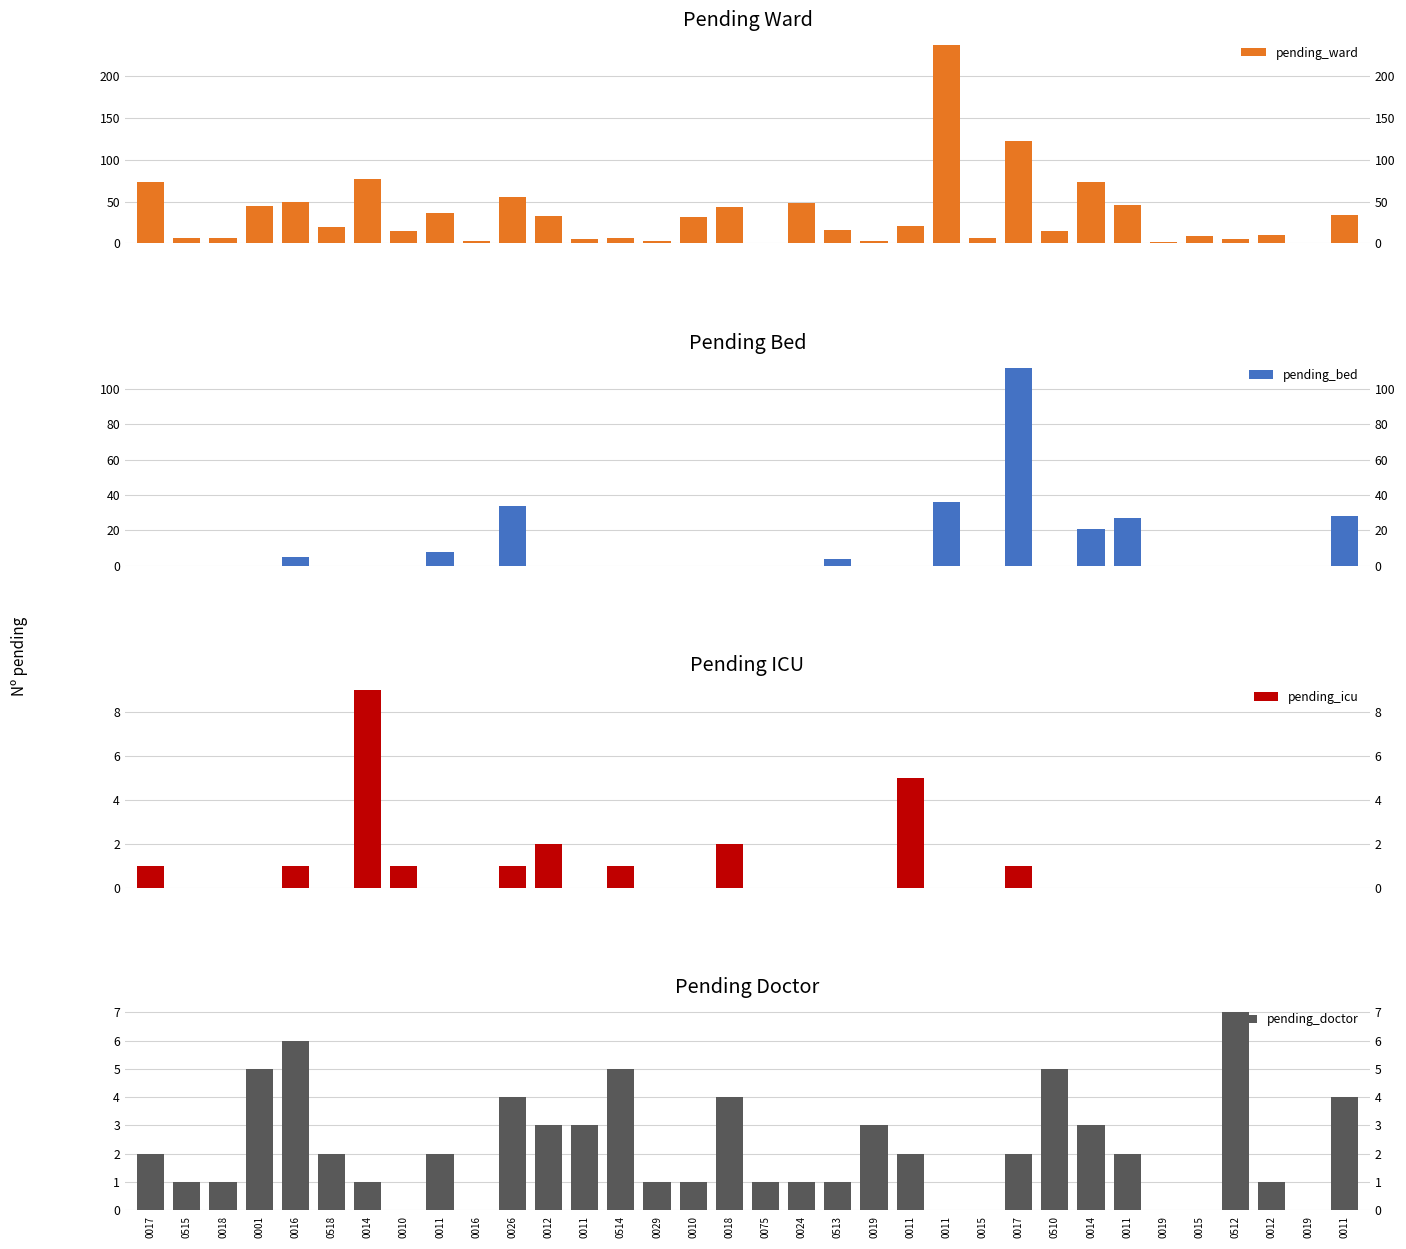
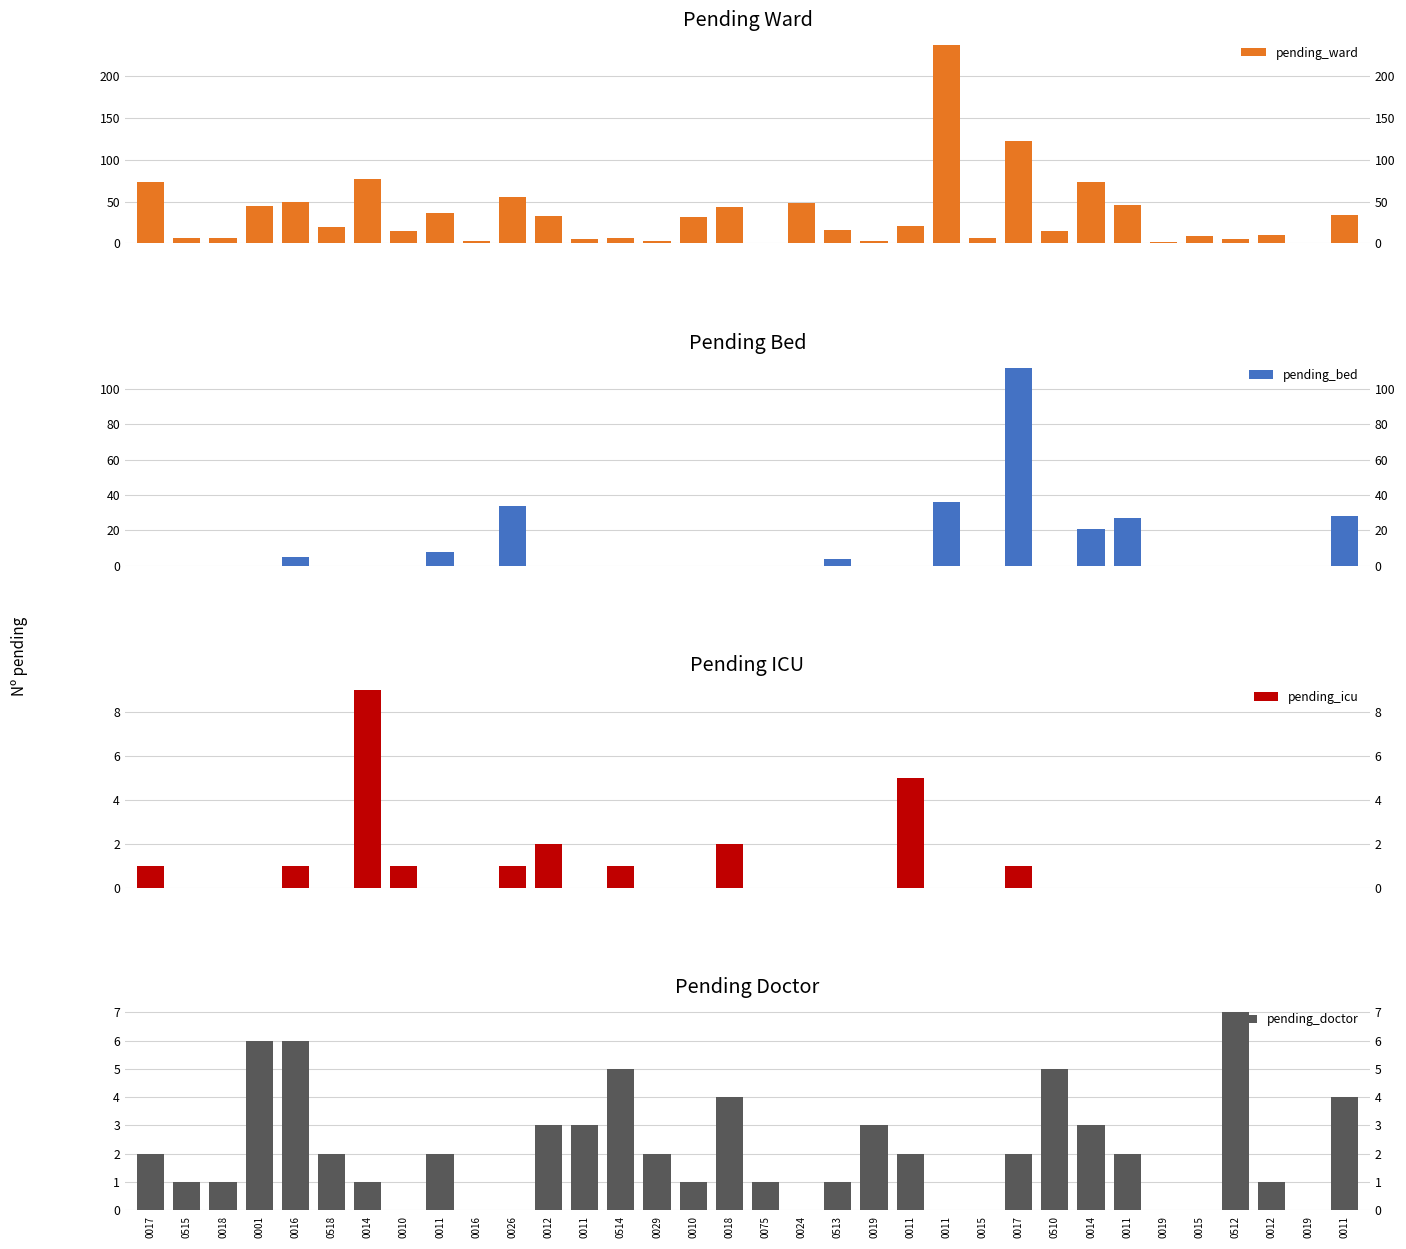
  {
    "Pending Doctor": {
      "0515": 1,
-     "0001": 5,
+     "0001": 6,
      "0518": 2,
-     "0026": 4,
+     "0026": 0,
      "0514": 5,
-     "0029": 1,
+     "0029": 2,
      "0075": 1,
-     "0024": 1,
+     "0024": 0,
      "0513": 1,
      "0510": 5,
      "0512": 7
    }
  }
